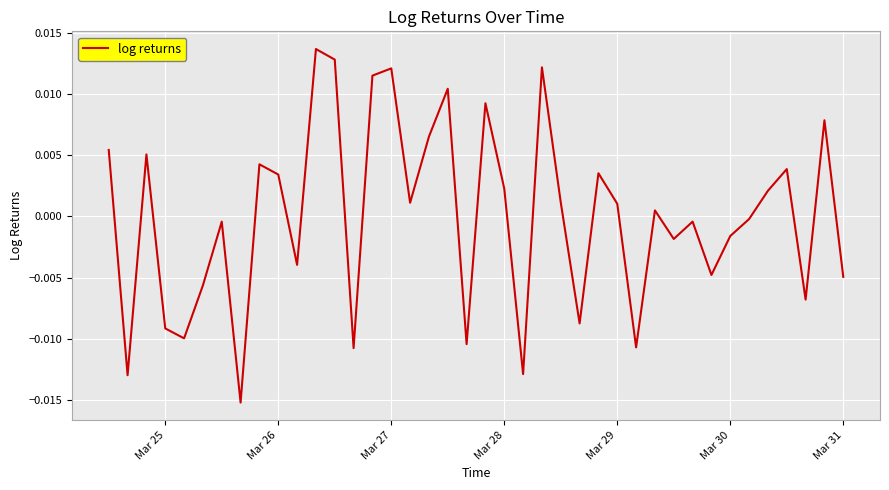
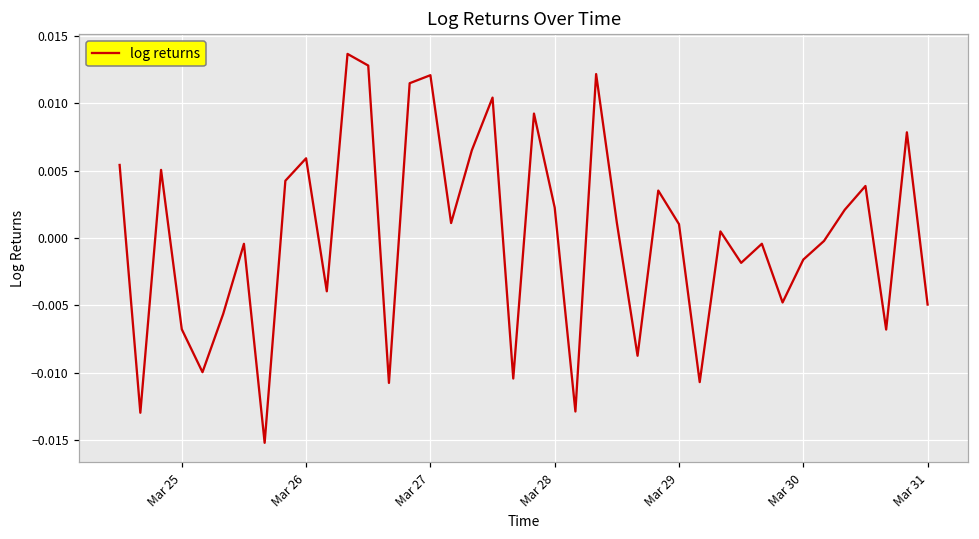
  {
-   "Mar 25": -0.0092,
-   "Mar 26": 0.0034,
+   "Mar 25": -0.0068,
+   "Mar 26": 0.0059,
    "Mar 27": 0.0121,
    "Mar 28": 0.0023,
    "Mar 29": 0.0010,
    "Mar 30": -0.0016,
    "Mar 31": -0.0049
  }
